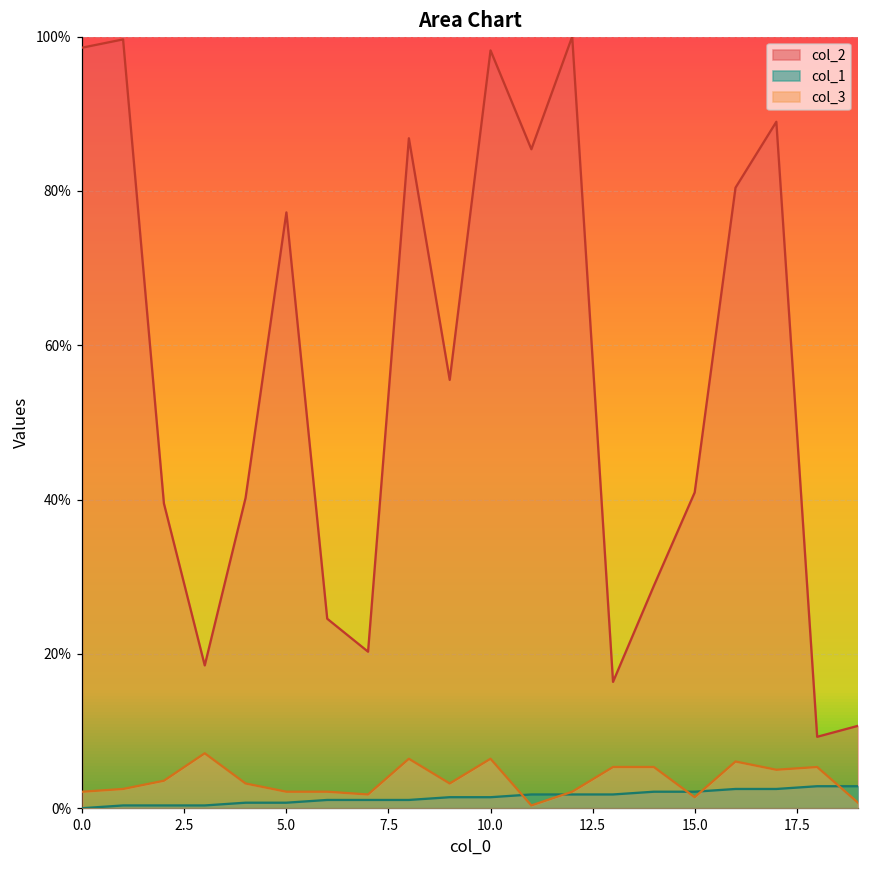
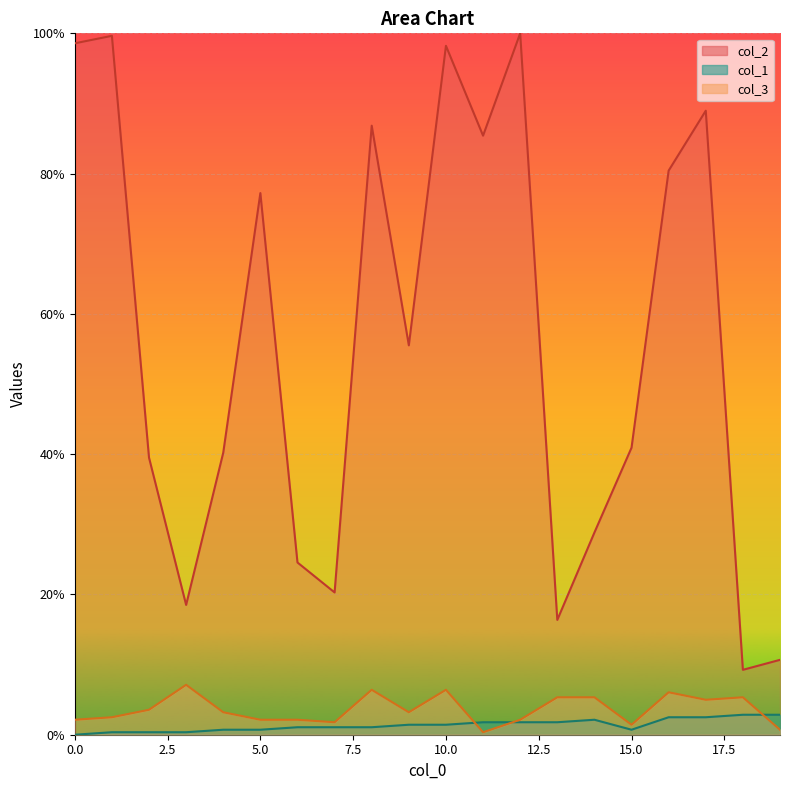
  {
    "col_1": {
      "0.0": "0%",
      "5.0": "1%",
      "10.0": "1%",
-     "15.0": "2%"
+     "15.0": "1%"
    }
  }
